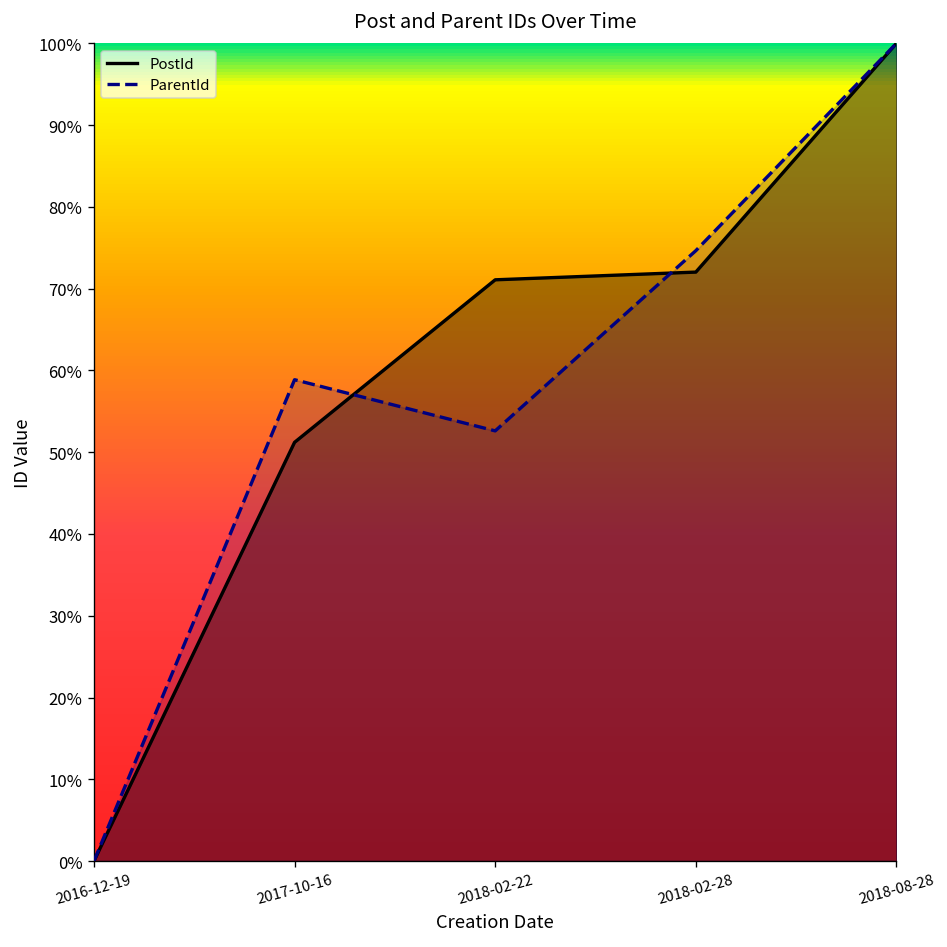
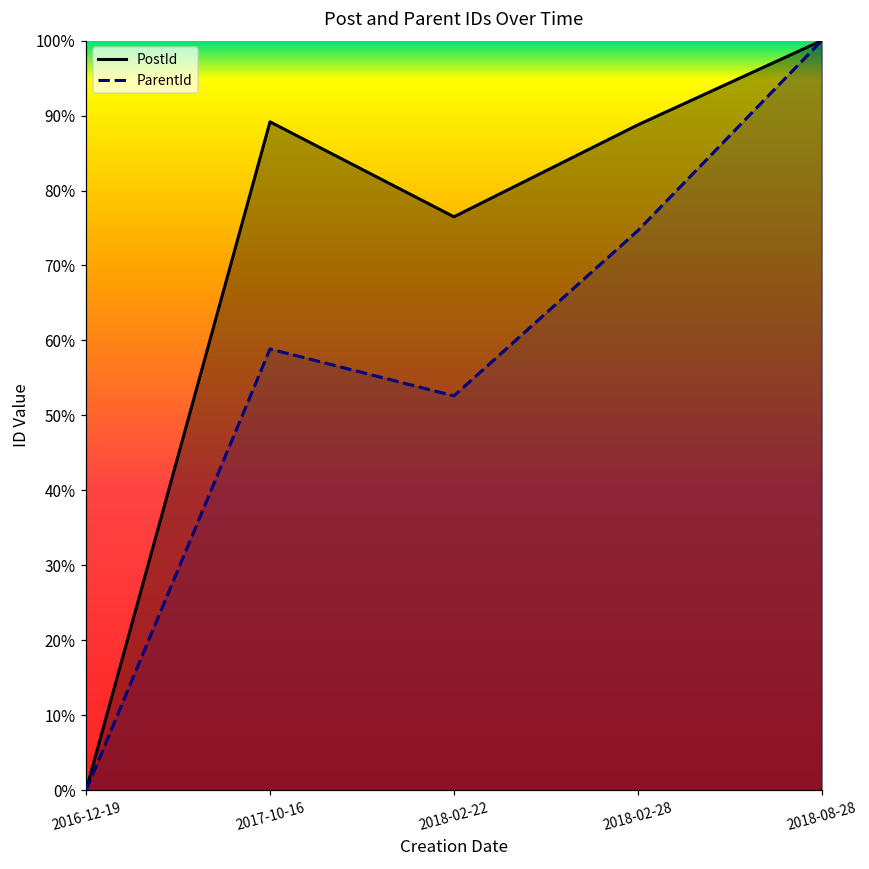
  {
    "PostId": {
-     "2017-10-16": "51%",
-     "2018-02-22": "71%",
-     "2018-02-28": "72%"
+     "2017-10-16": "89%",
+     "2018-02-22": "76%",
+     "2018-02-28": "89%"
    },
    "ParentId": {
      "2017-10-16": "59%",
      "2018-02-22": "53%",
      "2018-02-28": "75%"
    }
  }
